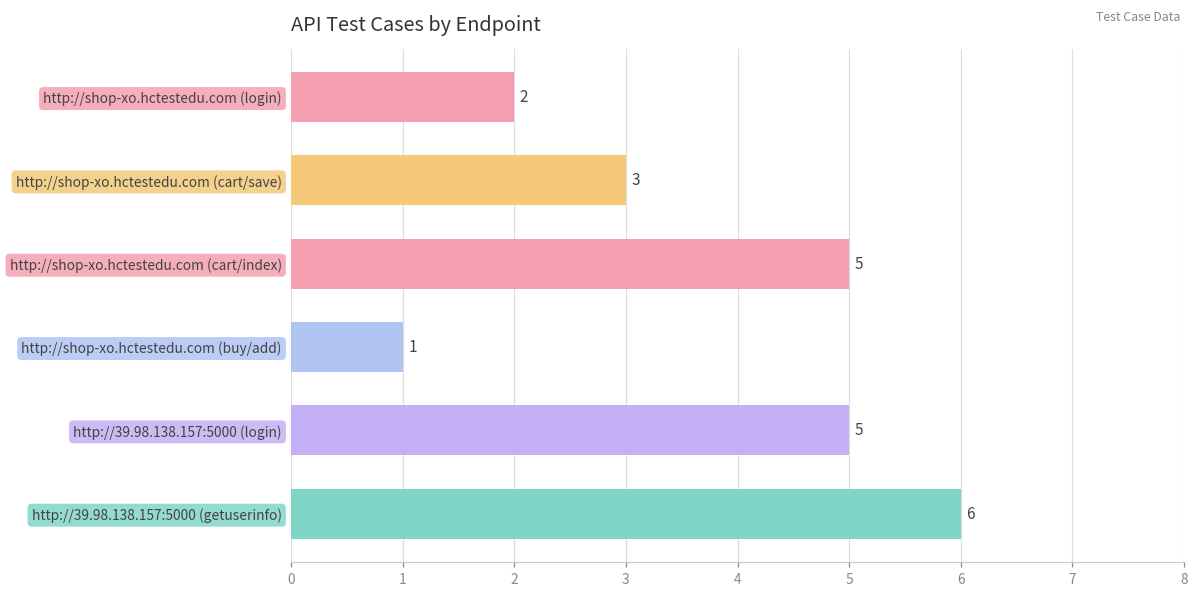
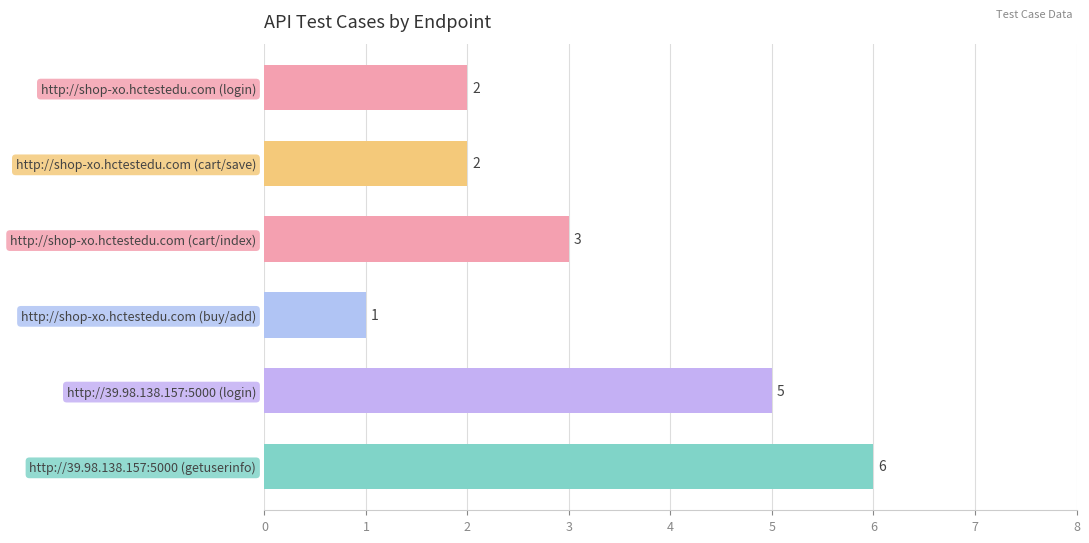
  {
    "http://shop-xo.hctestedu.com (login)": 2,
-   "http://shop-xo.hctestedu.com (cart/save)": 3,
-   "http://shop-xo.hctestedu.com (cart/index)": 5,
+   "http://shop-xo.hctestedu.com (cart/save)": 2,
+   "http://shop-xo.hctestedu.com (cart/index)": 3,
    "http://shop-xo.hctestedu.com (buy/add)": 1,
    "http://39.98.138.157:5000 (login)": 5,
    "http://39.98.138.157:5000 (getuserinfo)": 6
  }
